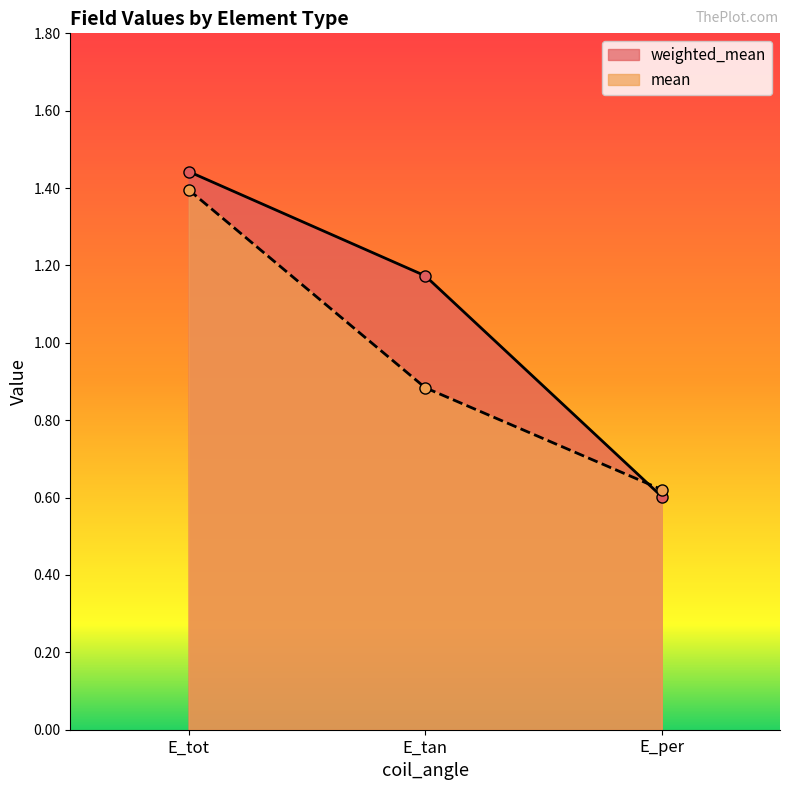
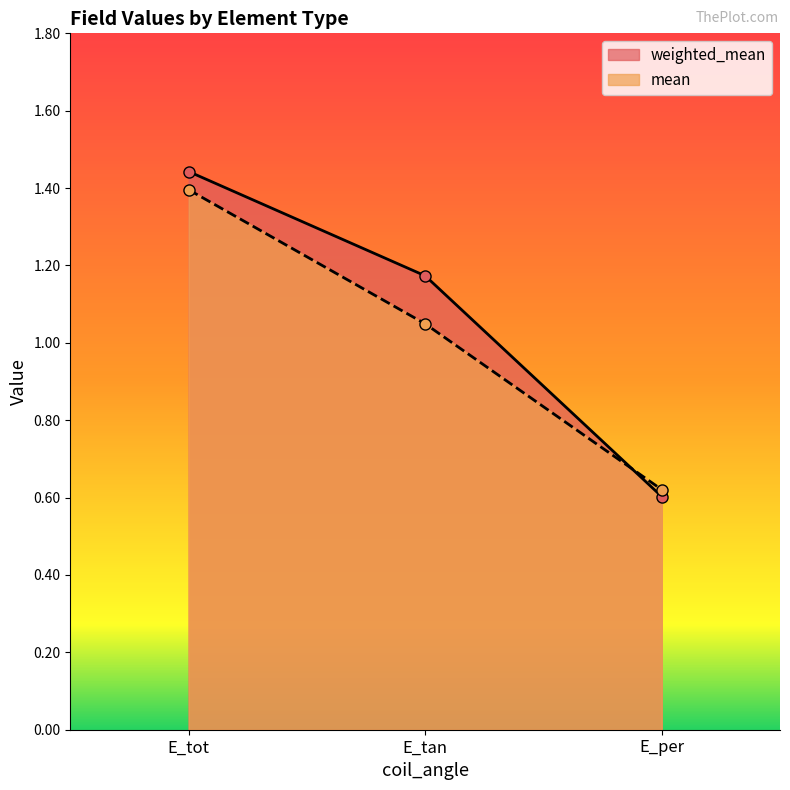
  {
    "weighted_mean": {
      "E_tot": 1.44,
      "E_tan": 1.17,
      "E_per": 0.60
    },
    "mean": {
      "E_tot": 1.40,
-     "E_tan": 0.88,
+     "E_tan": 1.05,
      "E_per": 0.62
    }
  }
